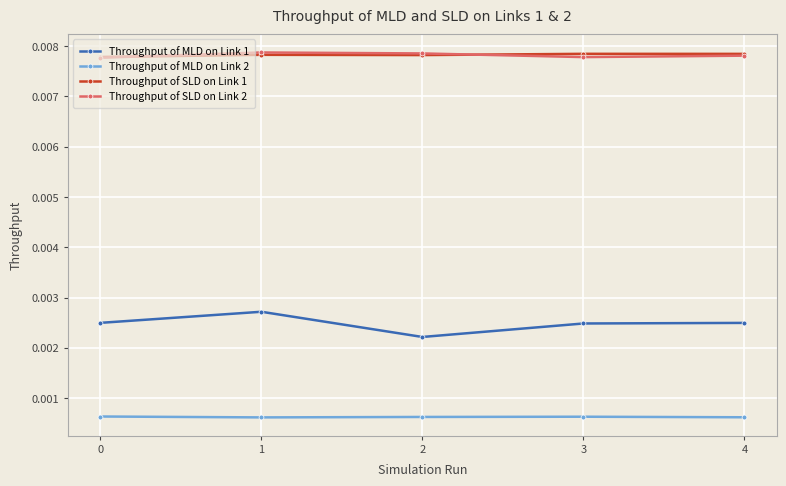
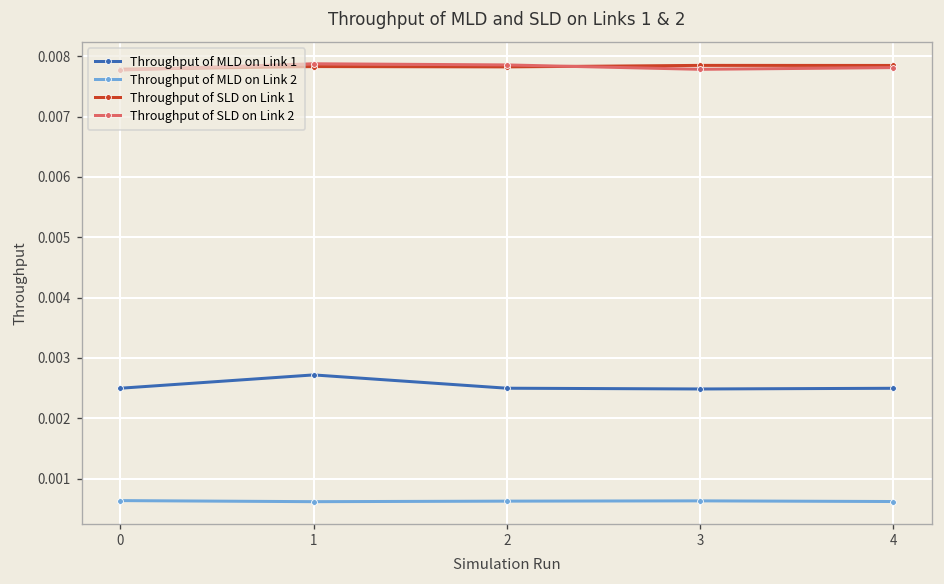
  {
    "Throughput of MLD on Link 1": {
      "0": 0.0025,
      "1": 0.0027,
-     "2": 0.0022,
+     "2": 0.0025,
      "3": 0.0025,
      "4": 0.0025
    },
    "Throughput of MLD on Link 2": {
      "0": 0.0006,
      "1": 0.0006,
      "2": 0.0006,
      "3": 0.0006,
      "4": 0.0006
    },
    "Throughput of SLD on Link 1": {
      "3": 0.0078
    },
    "Throughput of SLD on Link 2": {
      "3": 0.0078
    }
  }
